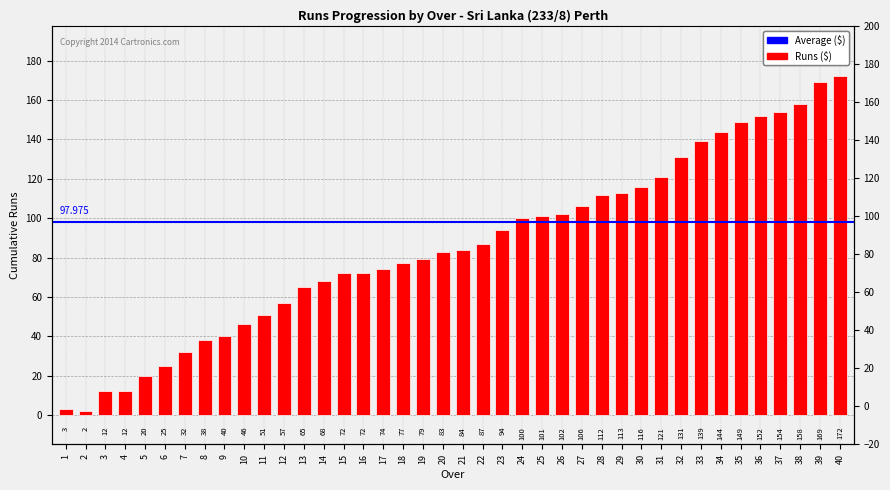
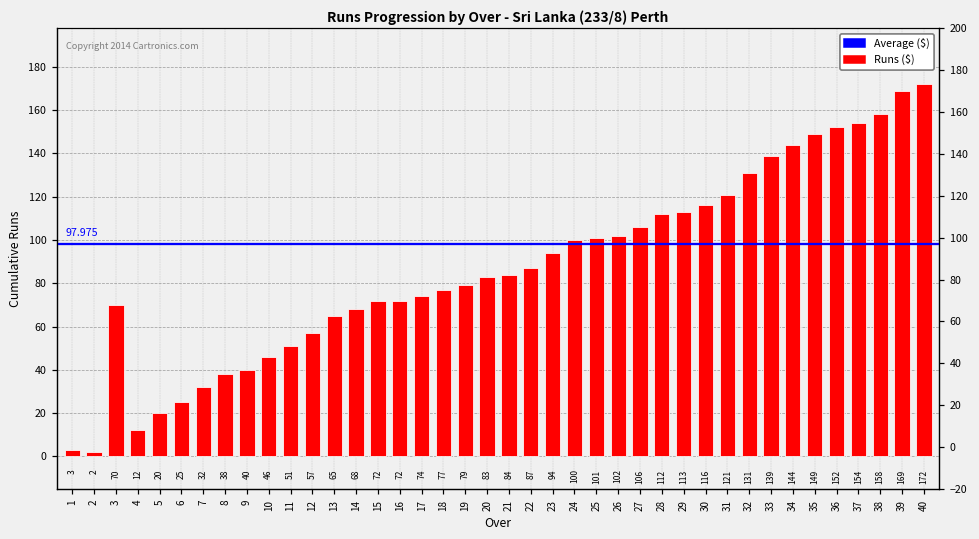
  {
    "1": 3,
    "2": 2,
-   "3": 12
+   "3": 70
  }
